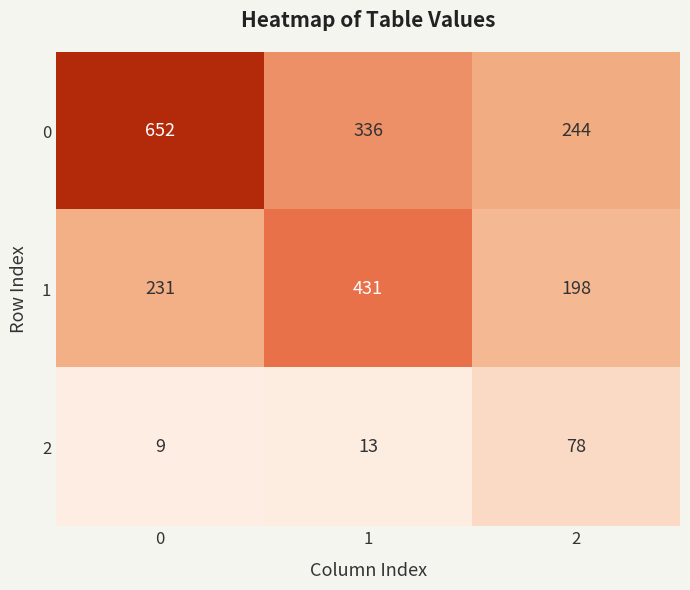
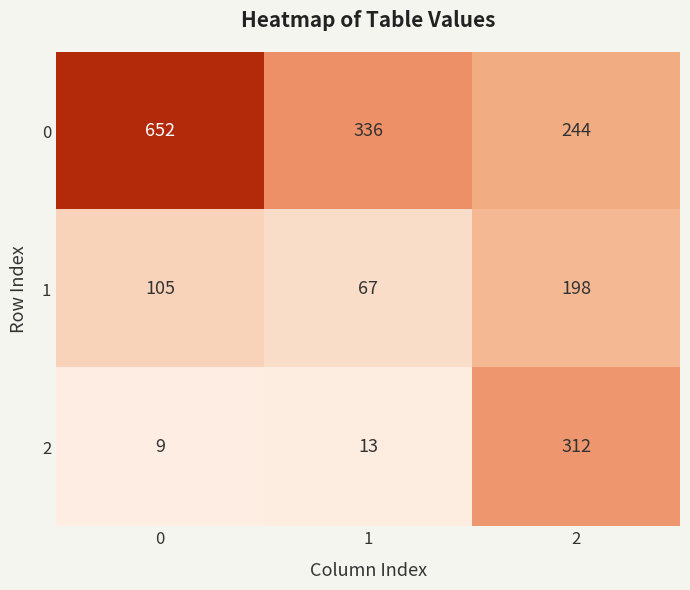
  {
    "0": {
      "0": 652,
      "1": 336,
      "2": 244
    },
    "1": {
-     "0": 231,
-     "1": 431,
+     "0": 105,
+     "1": 67,
      "2": 198
    },
    "2": {
      "0": 9,
      "1": 13,
-     "2": 78
+     "2": 312
    }
  }
